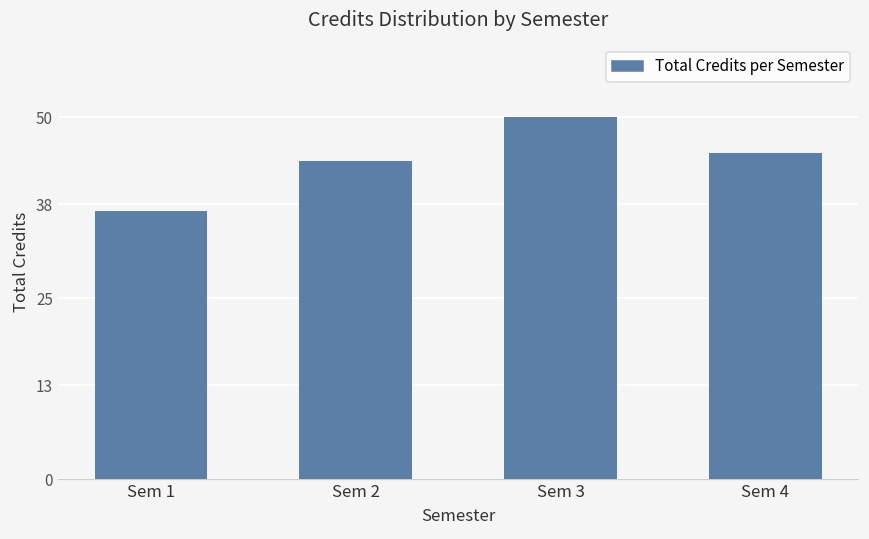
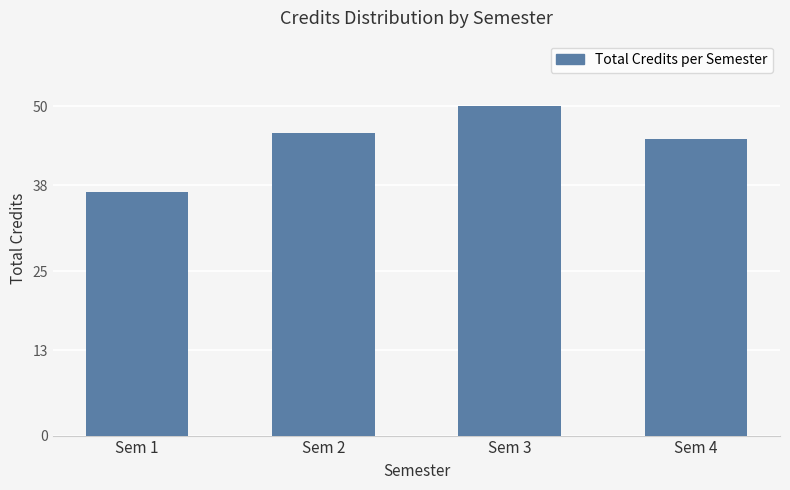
  {
    "Sem 1": 37,
-   "Sem 2": 44,
+   "Sem 2": 46,
    "Sem 3": 50,
    "Sem 4": 45
  }
